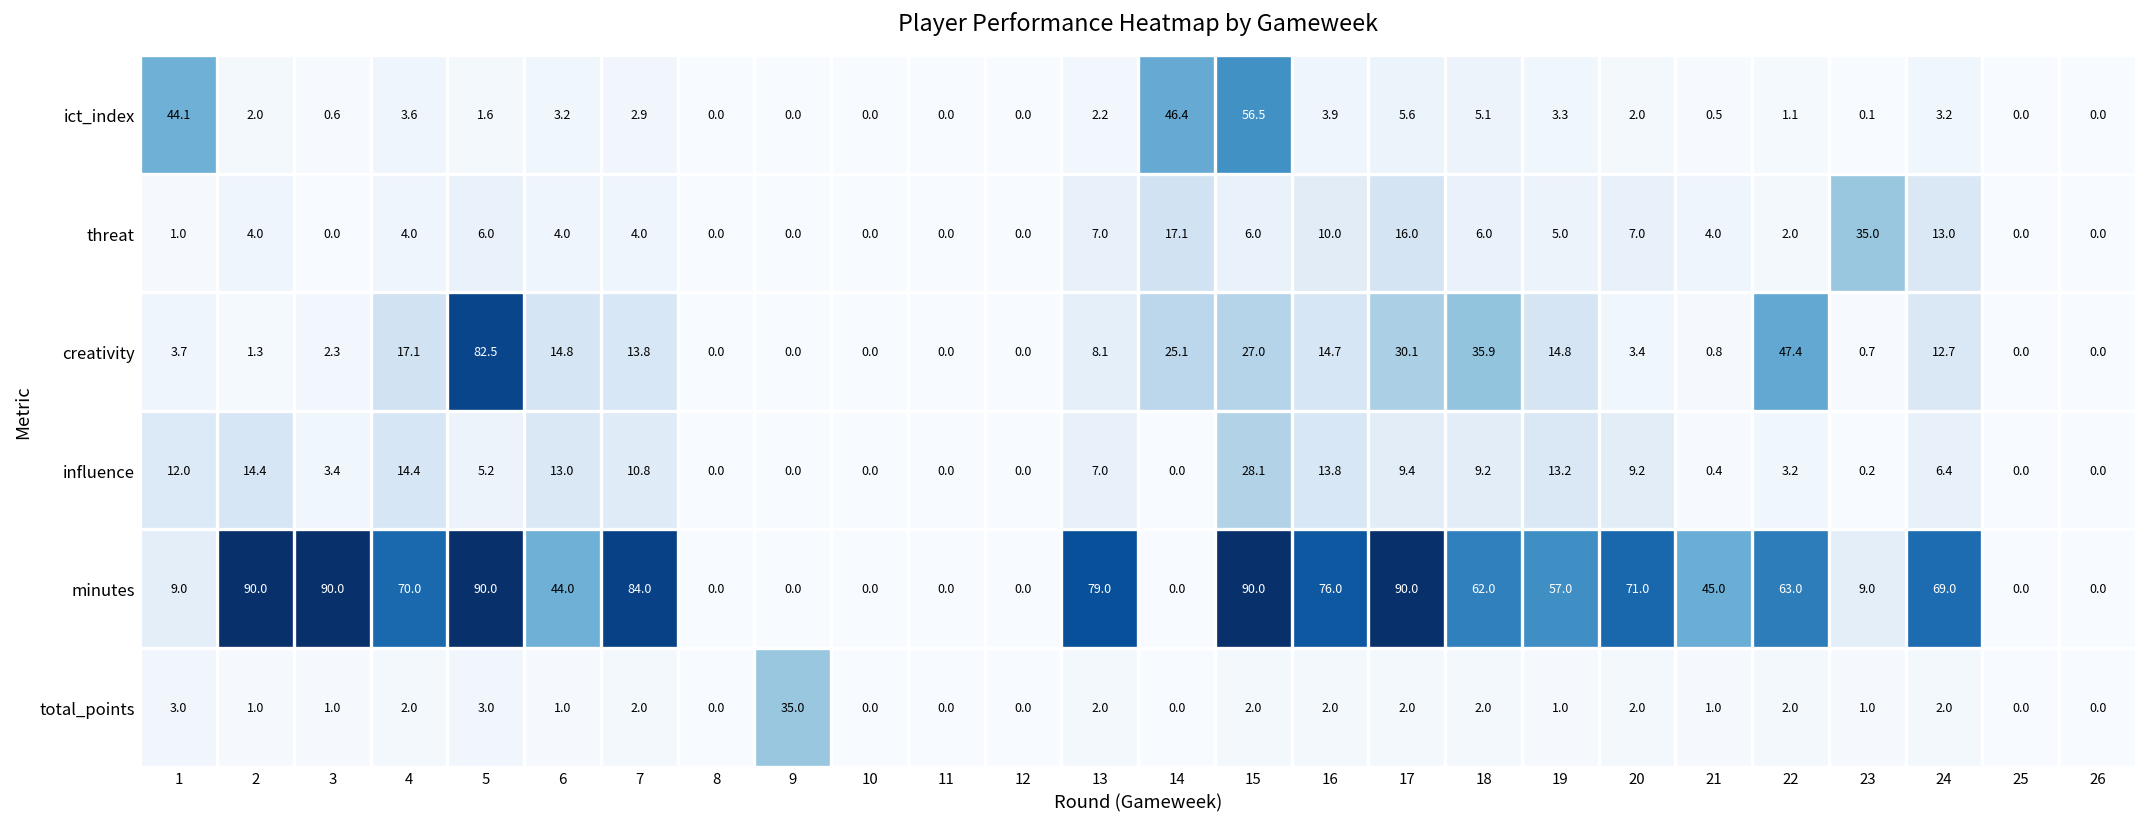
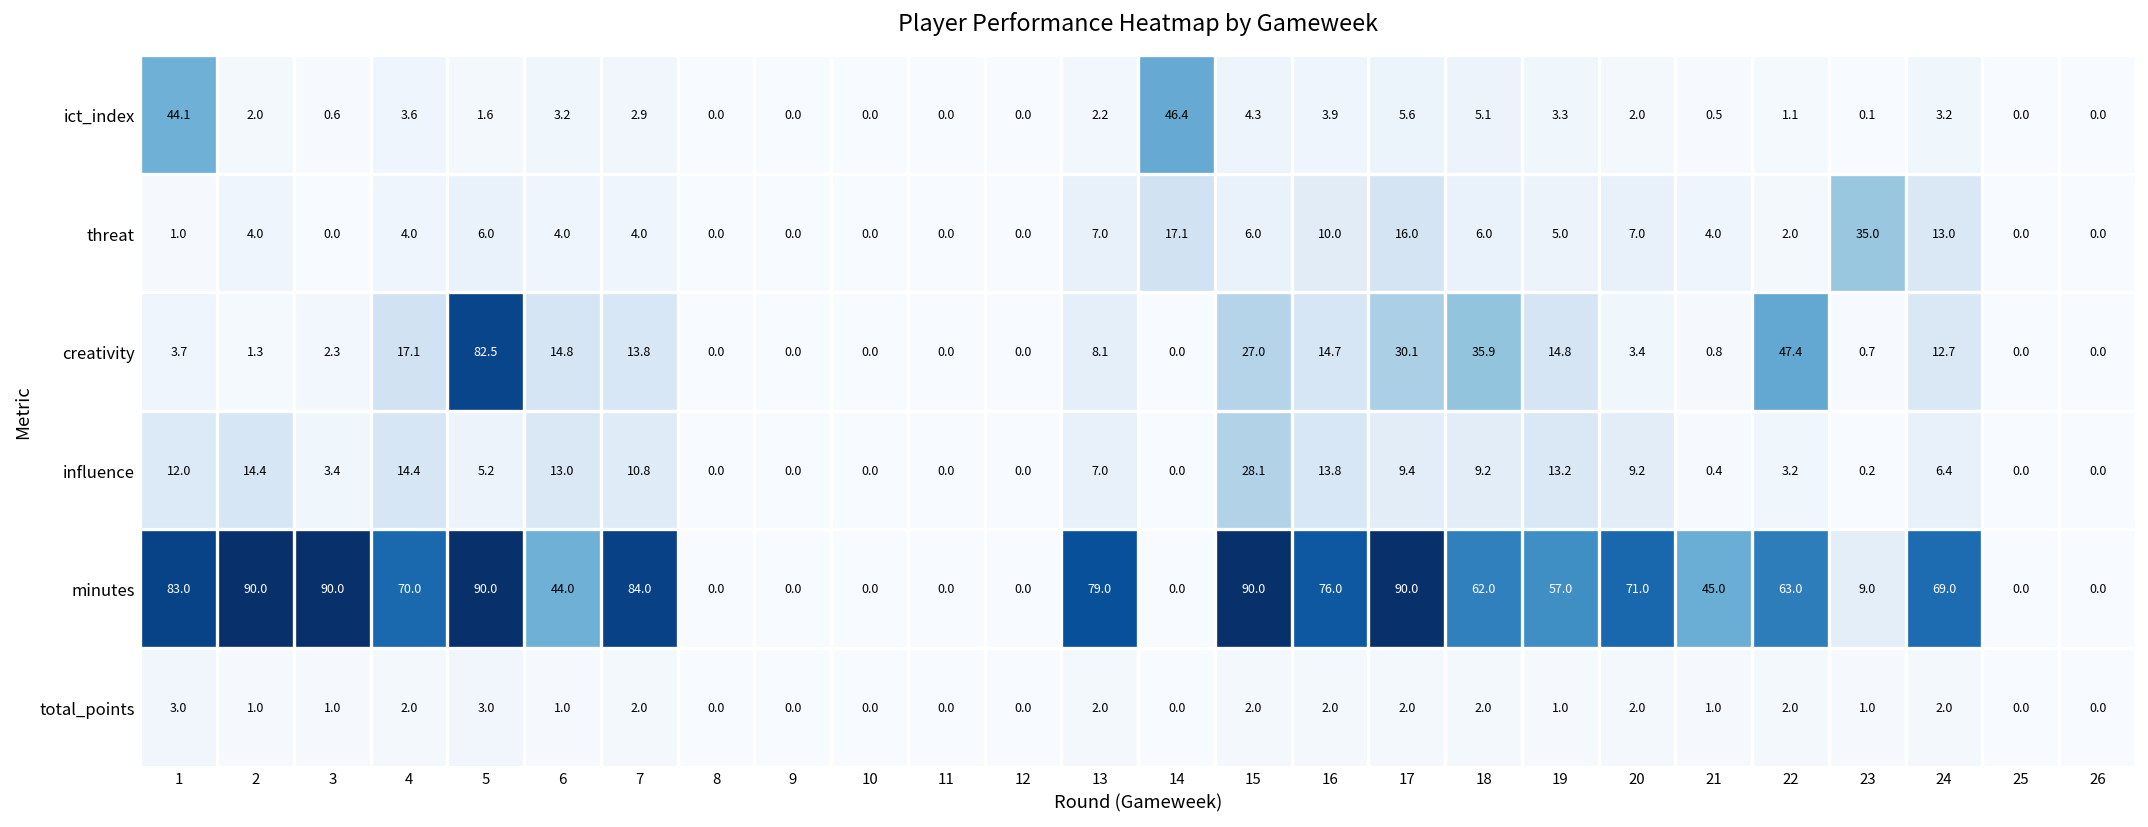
  {
    "ict_index": {
      "1": 44.1,
      "2": 2.0,
      "3": 0.6,
      "4": 3.6,
      "5": 1.6,
      "6": 3.2,
      "7": 2.9,
      "8": 0.0,
      "9": 0.0,
      "10": 0.0,
      "11": 0.0,
      "12": 0.0,
      "13": 2.2,
      "14": 46.4,
-     "15": 56.5,
+     "15": 4.3,
      "16": 3.9,
      "17": 5.6,
      "18": 5.1,
      "19": 3.3,
      "20": 2.0,
      "21": 0.5,
      "22": 1.1,
      "23": 0.1,
      "24": 3.2,
      "25": 0.0,
      "26": 0.0
    },
    "threat": {
      "1": 1.0,
      "2": 4.0,
      "3": 0.0,
      "4": 4.0,
      "5": 6.0,
      "6": 4.0,
      "7": 4.0,
      "8": 0.0,
      "9": 0.0,
      "10": 0.0,
      "11": 0.0,
      "12": 0.0,
      "13": 7.0,
      "14": 17.1,
      "15": 6.0,
      "16": 10.0,
      "17": 16.0,
      "18": 6.0,
      "19": 5.0,
      "20": 7.0,
      "21": 4.0,
      "22": 2.0,
      "23": 35.0,
      "24": 13.0,
      "25": 0.0,
      "26": 0.0
    },
    "creativity": {
      "1": 3.7,
      "2": 1.3,
      "3": 2.3,
      "4": 17.1,
      "5": 82.5,
      "6": 14.8,
      "7": 13.8,
      "8": 0.0,
      "9": 0.0,
      "10": 0.0,
      "11": 0.0,
      "12": 0.0,
      "13": 8.1,
-     "14": 25.1,
+     "14": 0.0,
      "15": 27.0,
      "16": 14.7,
      "17": 30.1,
      "18": 35.9,
      "19": 14.8,
      "20": 3.4,
      "21": 0.8,
      "22": 47.4,
      "23": 0.7,
      "24": 12.7,
      "25": 0.0,
      "26": 0.0
    },
    "influence": {
      "1": 12.0,
      "2": 14.4,
      "3": 3.4,
      "4": 14.4,
      "5": 5.2,
      "6": 13.0,
      "7": 10.8,
      "8": 0.0,
      "9": 0.0,
      "10": 0.0,
      "11": 0.0,
      "12": 0.0,
      "13": 7.0,
      "14": 0.0,
      "15": 28.1,
      "16": 13.8,
      "17": 9.4,
      "18": 9.2,
      "19": 13.2,
      "20": 9.2,
      "21": 0.4,
      "22": 3.2,
      "23": 0.2,
      "24": 6.4,
      "25": 0.0,
      "26": 0.0
    },
    "minutes": {
-     "1": 9.0,
+     "1": 83.0,
      "2": 90.0,
      "3": 90.0,
      "4": 70.0,
      "5": 90.0,
      "6": 44.0,
      "7": 84.0,
      "8": 0.0,
      "9": 0.0,
      "10": 0.0,
      "11": 0.0,
      "12": 0.0,
      "13": 79.0,
      "14": 0.0,
      "15": 90.0,
      "16": 76.0,
      "17": 90.0,
      "18": 62.0,
      "19": 57.0,
      "20": 71.0,
      "21": 45.0,
      "22": 63.0,
      "23": 9.0,
      "24": 69.0,
      "25": 0.0,
      "26": 0.0
    },
    "total_points": {
      "1": 3.0,
      "2": 1.0,
      "3": 1.0,
      "4": 2.0,
      "5": 3.0,
      "6": 1.0,
      "7": 2.0,
      "8": 0.0,
-     "9": 35.0,
+     "9": 0.0,
      "10": 0.0,
      "11": 0.0,
      "12": 0.0,
      "13": 2.0,
      "14": 0.0,
      "15": 2.0,
      "16": 2.0,
      "17": 2.0,
      "18": 2.0,
      "19": 1.0,
      "20": 2.0,
      "21": 1.0,
      "22": 2.0,
      "23": 1.0,
      "24": 2.0,
      "25": 0.0,
      "26": 0.0
    }
  }
